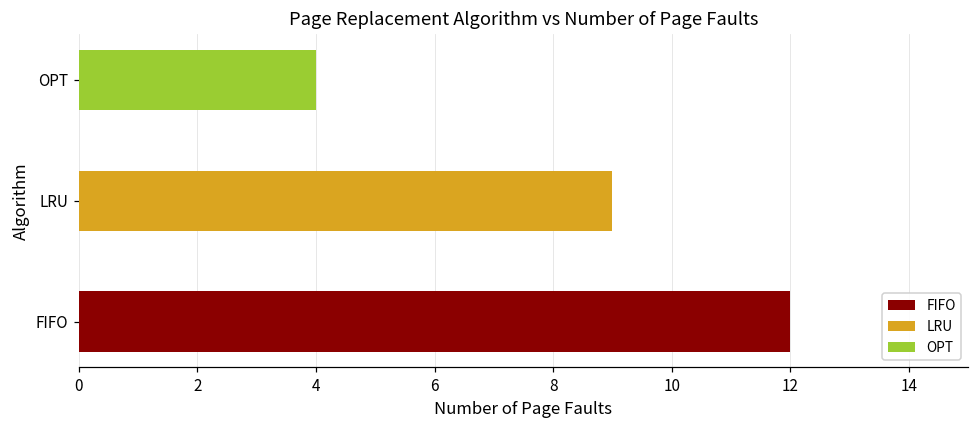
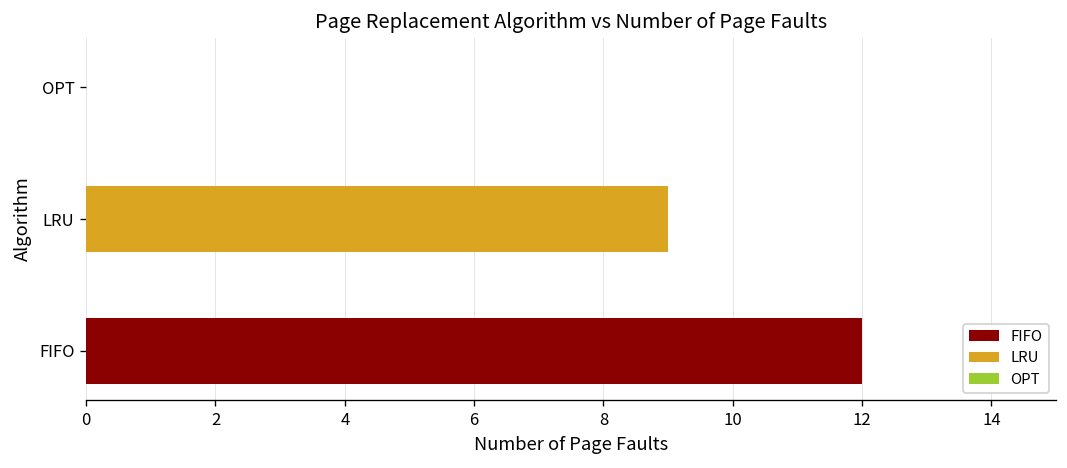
  {
-   "OPT": 4,
+   "OPT": 0,
    "LRU": 9,
    "FIFO": 12
  }
